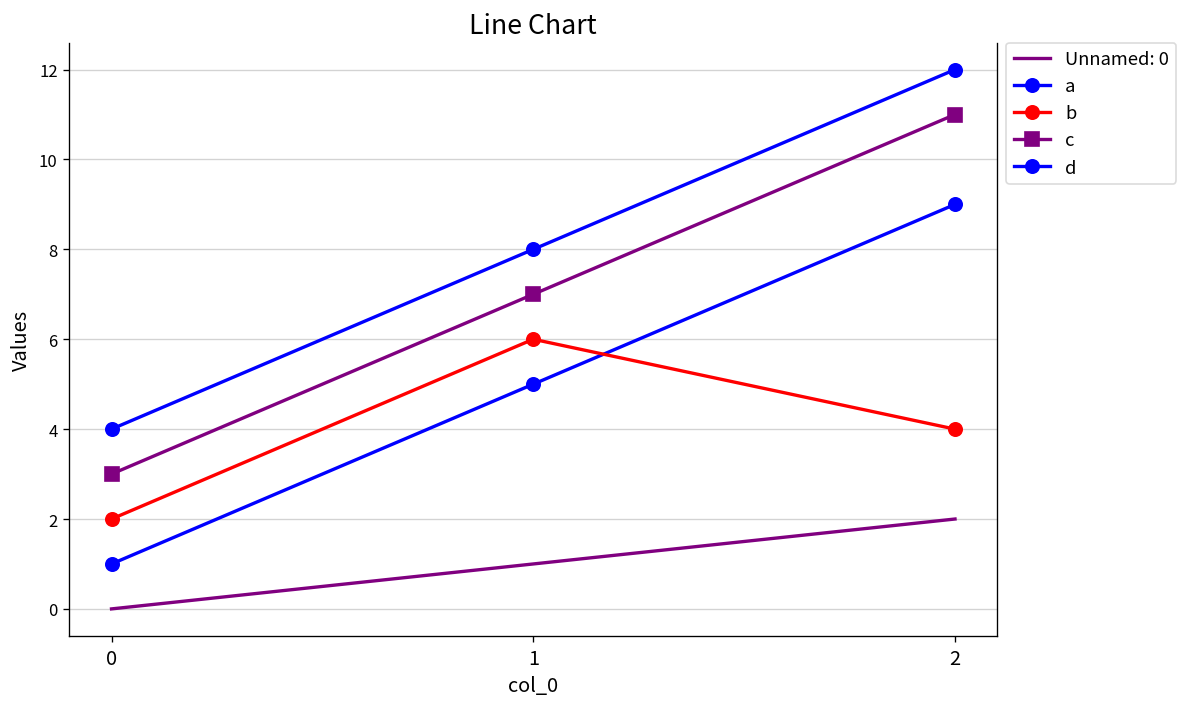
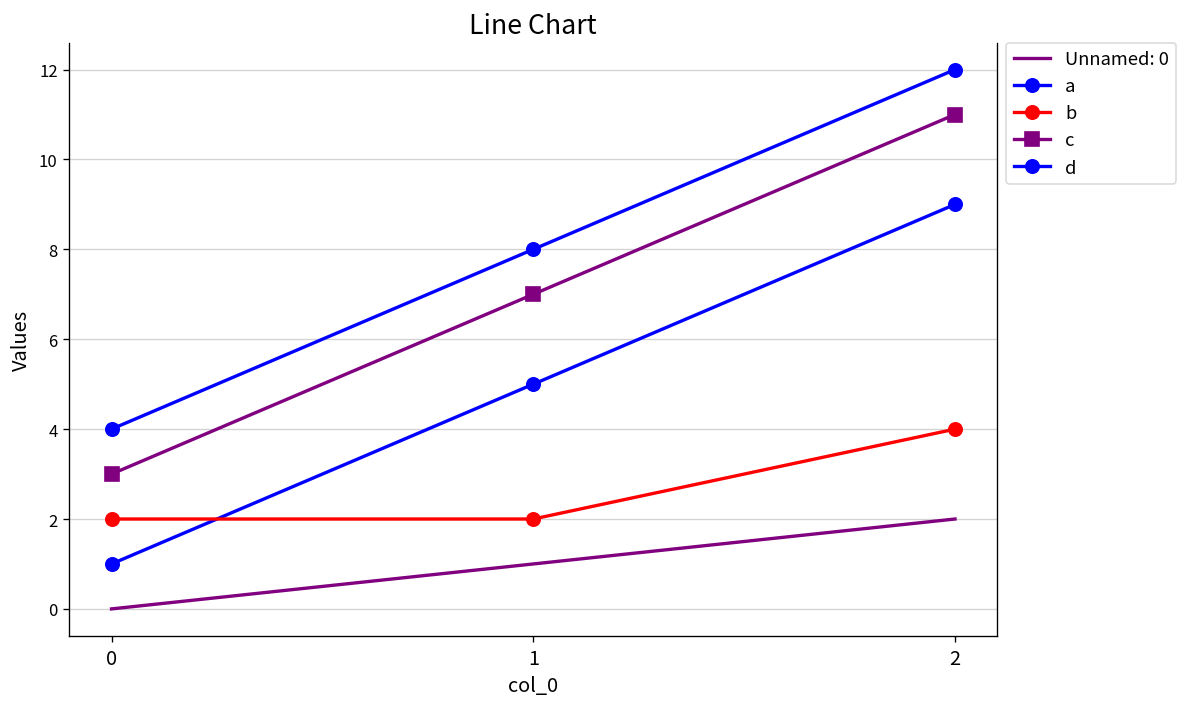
  {
    "b": {
      "0": 2,
-     "1": 6,
+     "1": 2,
      "2": 4
    }
  }
